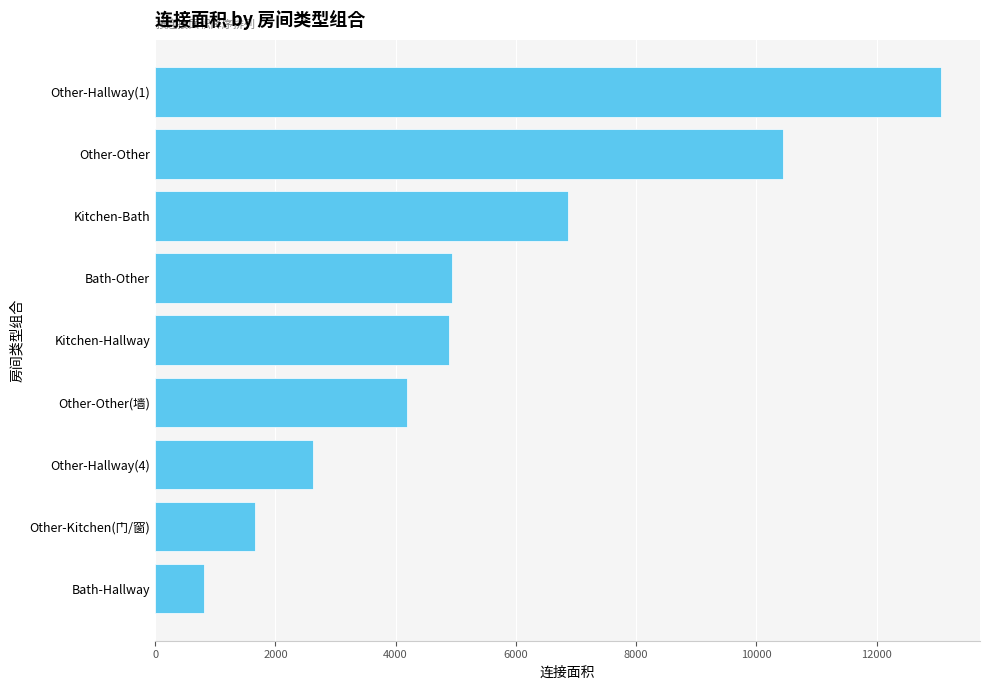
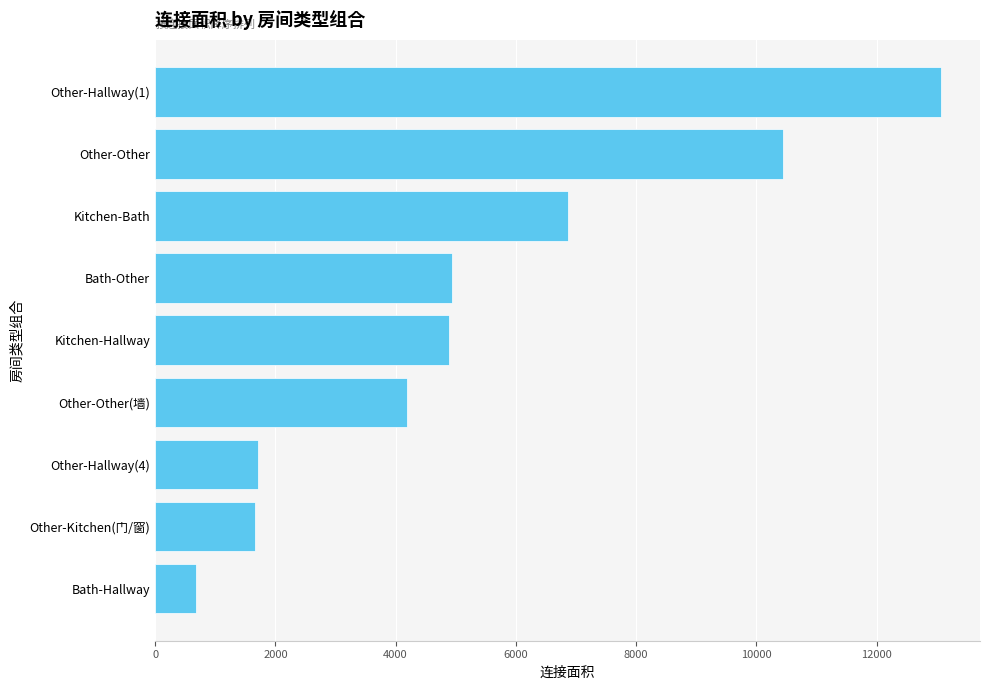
  {
    "Other-Hallway(1)": 13100,
    "Other-Other": 10400,
    "Kitchen-Bath": 6900,
    "Bath-Other": 4900,
    "Kitchen-Hallway": 4900,
    "Other-Other(墙)": 4200,
-   "Other-Hallway(4)": 2600,
+   "Other-Hallway(4)": 1700,
    "Other-Kitchen(门/窗)": 1700,
-   "Bath-Hallway": 800
+   "Bath-Hallway": 700
  }
